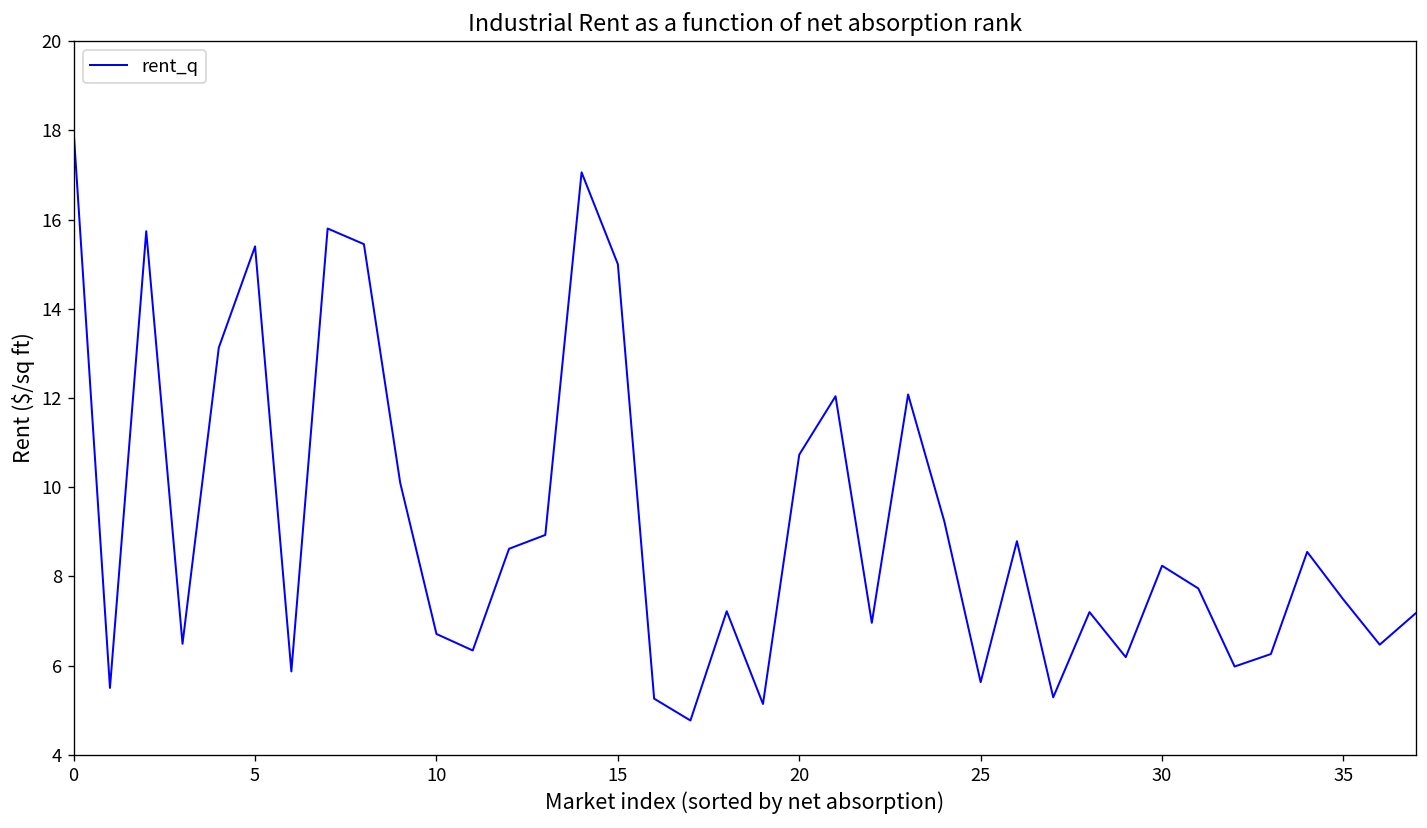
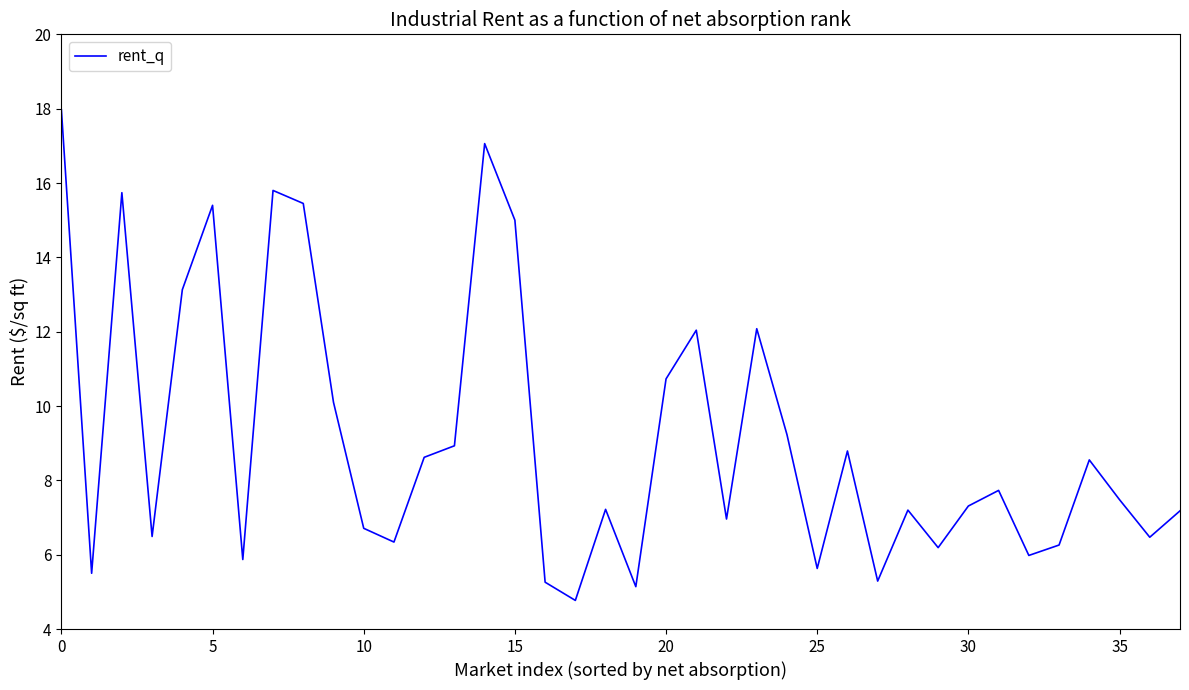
  {
    "0": 18.0,
    "5": 15.4,
    "10": 6.7,
    "15": 15.0,
    "20": 10.7,
    "25": 5.6,
-   "30": 8.2,
+   "30": 7.3,
    "35": 7.5
  }
